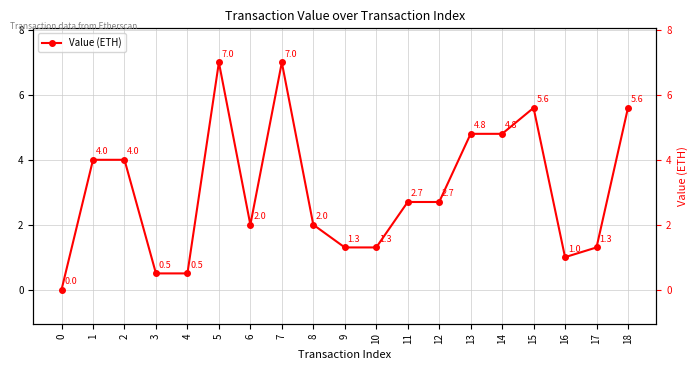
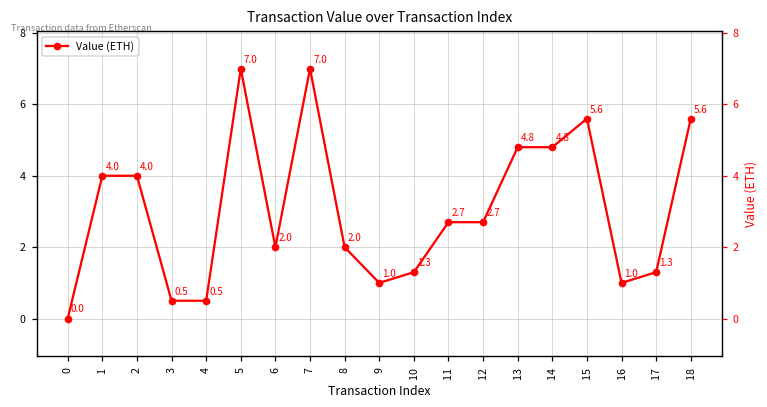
  {
    "0": 0.0,
    "1": 4.0,
    "2": 4.0,
    "3": 0.5,
    "4": 0.5,
    "5": 7.0,
    "6": 2.0,
    "7": 7.0,
    "8": 2.0,
-   "9": 1.3,
+   "9": 1.0,
    "10": 1.3,
    "11": 2.7,
    "12": 2.7,
    "13": 4.8,
    "14": 4.8,
    "15": 5.6,
    "16": 1.0,
    "17": 1.3,
    "18": 5.6
  }
